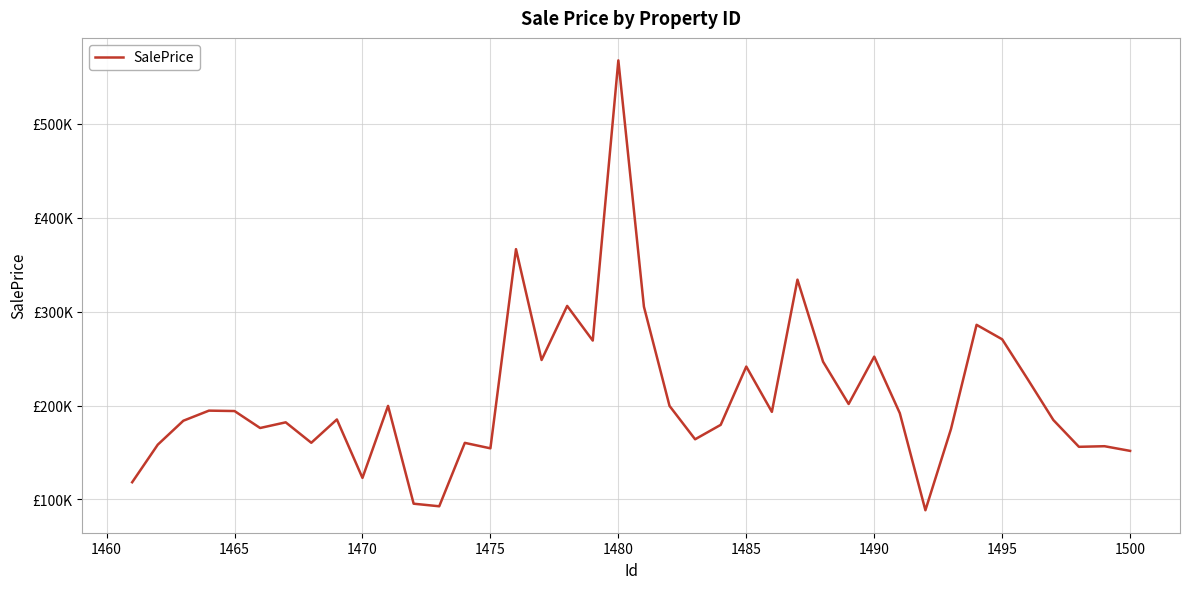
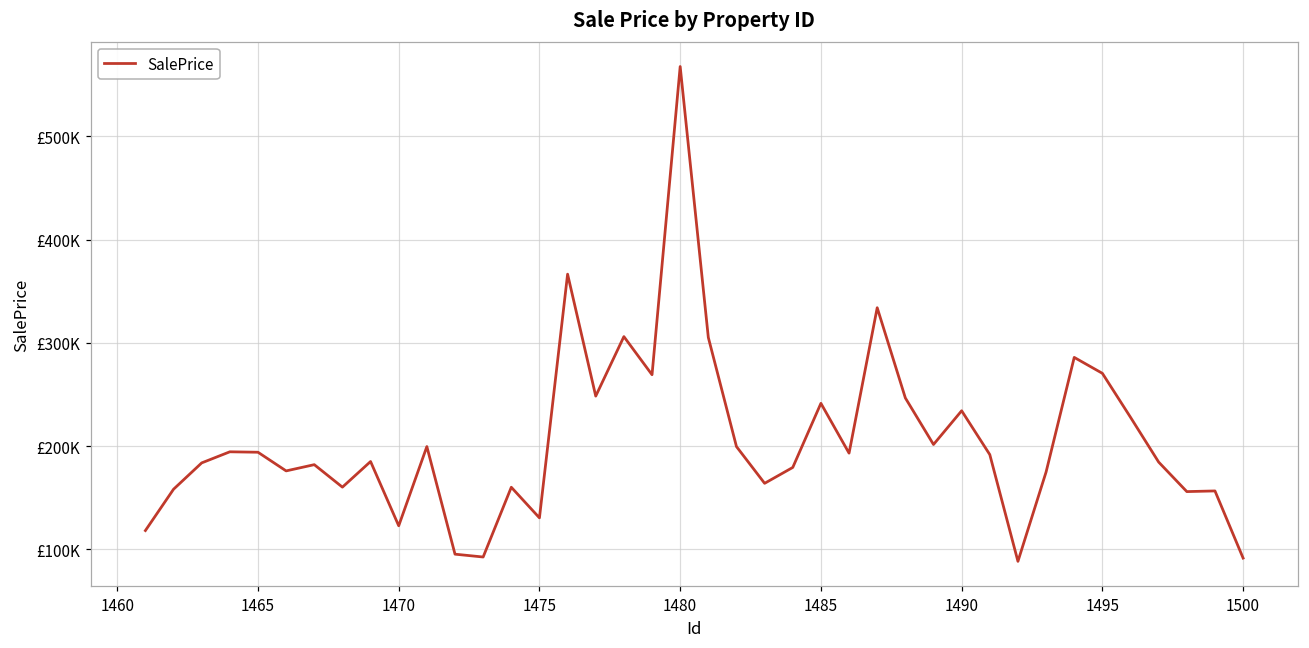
  {
    "1465": "£190000",
    "1470": "£120000",
-   "1475": "£150000",
+   "1475": "£130000",
    "1480": "£570000",
    "1485": "£240000",
-   "1490": "£250000",
+   "1490": "£230000",
    "1495": "£270000",
-   "1500": "£150000"
+   "1500": "£90000"
  }
